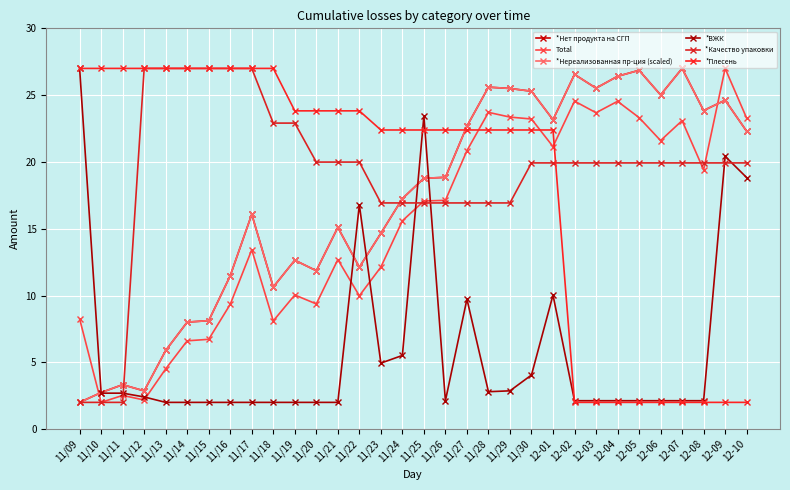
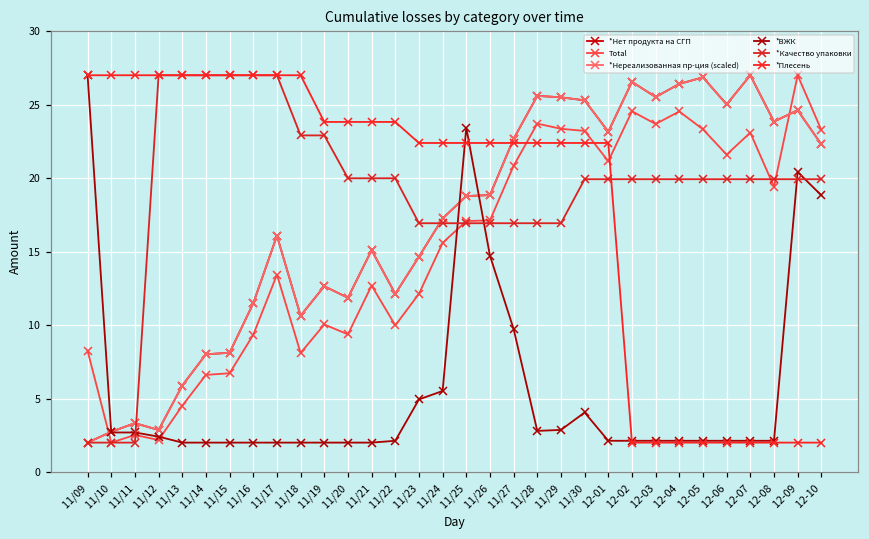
  {
    "*ВЖК": {
      "11/12": 2.4,
      "11/13": 2.0,
      "11/14": 2.0,
      "11/15": 2.0,
      "11/16": 2.0,
      "11/17": 2.0,
      "11/18": 2.0,
      "11/19": 2.0,
      "11/20": 2.0,
      "11/21": 2.0,
-     "11/22": 16.8,
+     "11/22": 2.1,
      "11/23": 4.9,
      "11/24": 5.5,
      "11/25": 23.4,
-     "11/26": 2.1,
+     "11/26": 14.7,
      "11/27": 9.7,
      "11/28": 2.8,
      "11/29": 2.9,
      "11/30": 4.0,
-     "12-01": 10.0,
+     "12-01": 2.1,
      "12-09": 20.4,
      "12-10": 18.8
    }
  }
